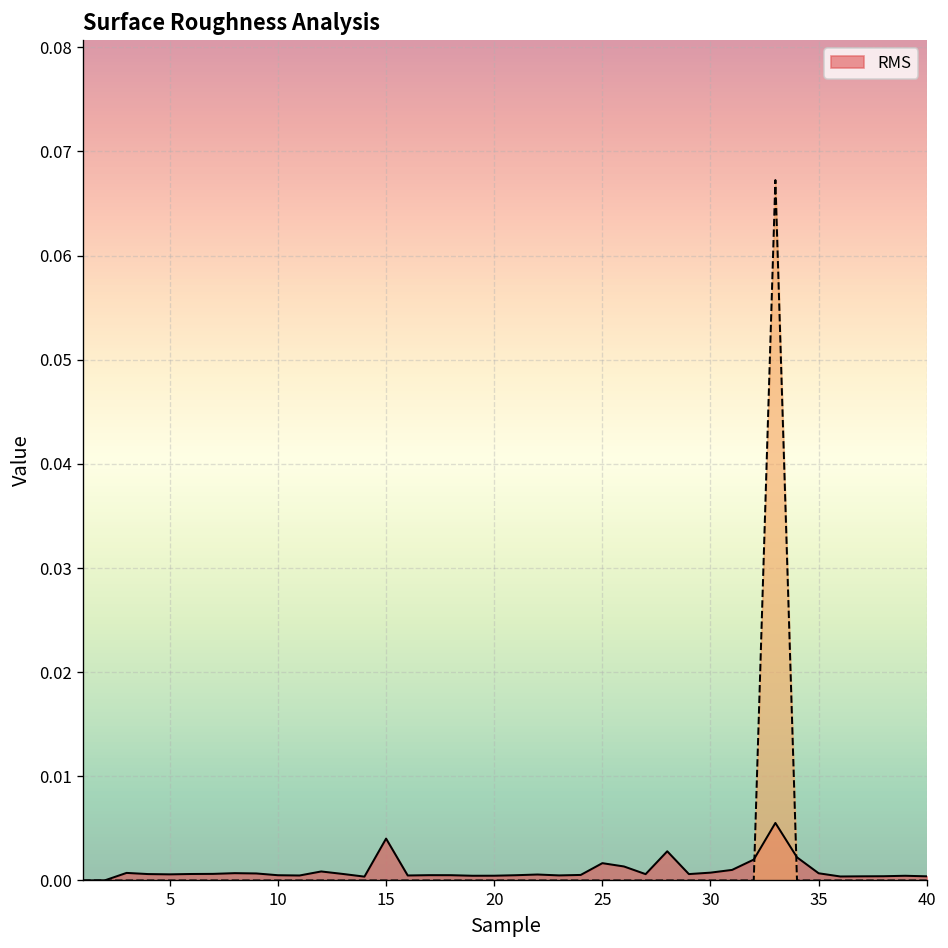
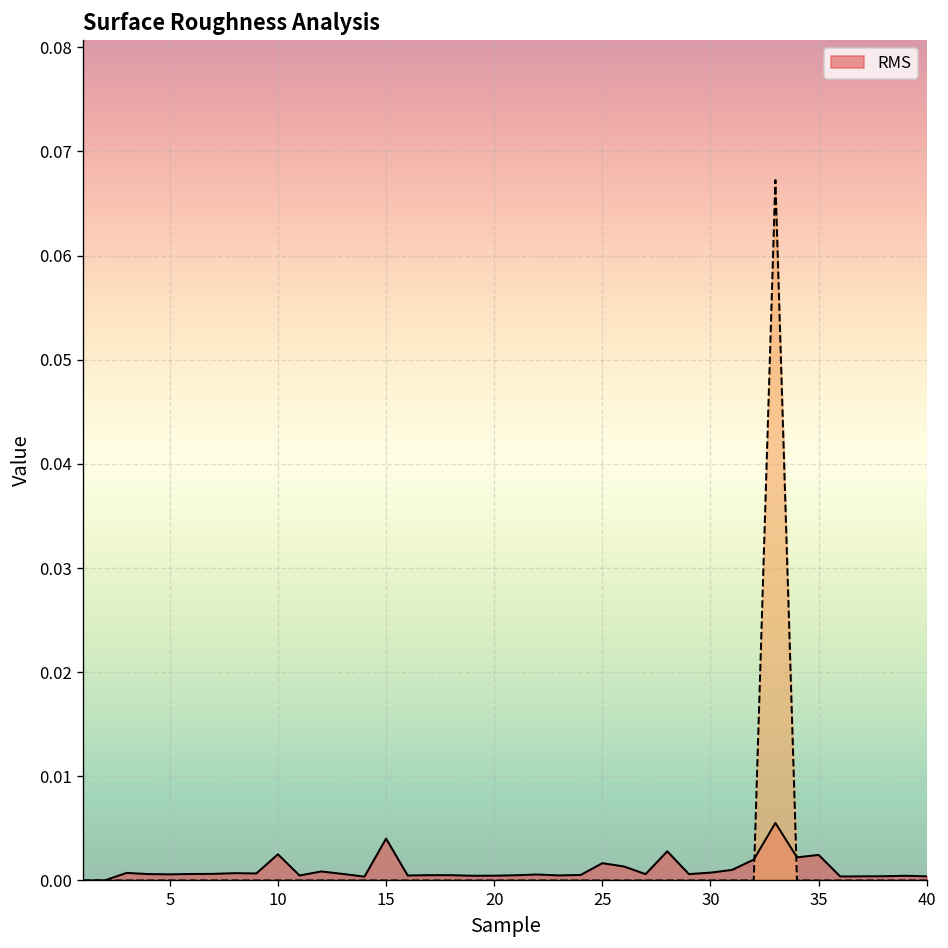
  {
    "RMS": {
      "5": 0.001,
-     "10": 0.001,
+     "10": 0.003,
      "15": 0.004,
      "20": 0.000,
      "25": 0.002,
      "30": 0.001,
-     "35": 0.001,
+     "35": 0.002,
      "40": 0.000
    }
  }
